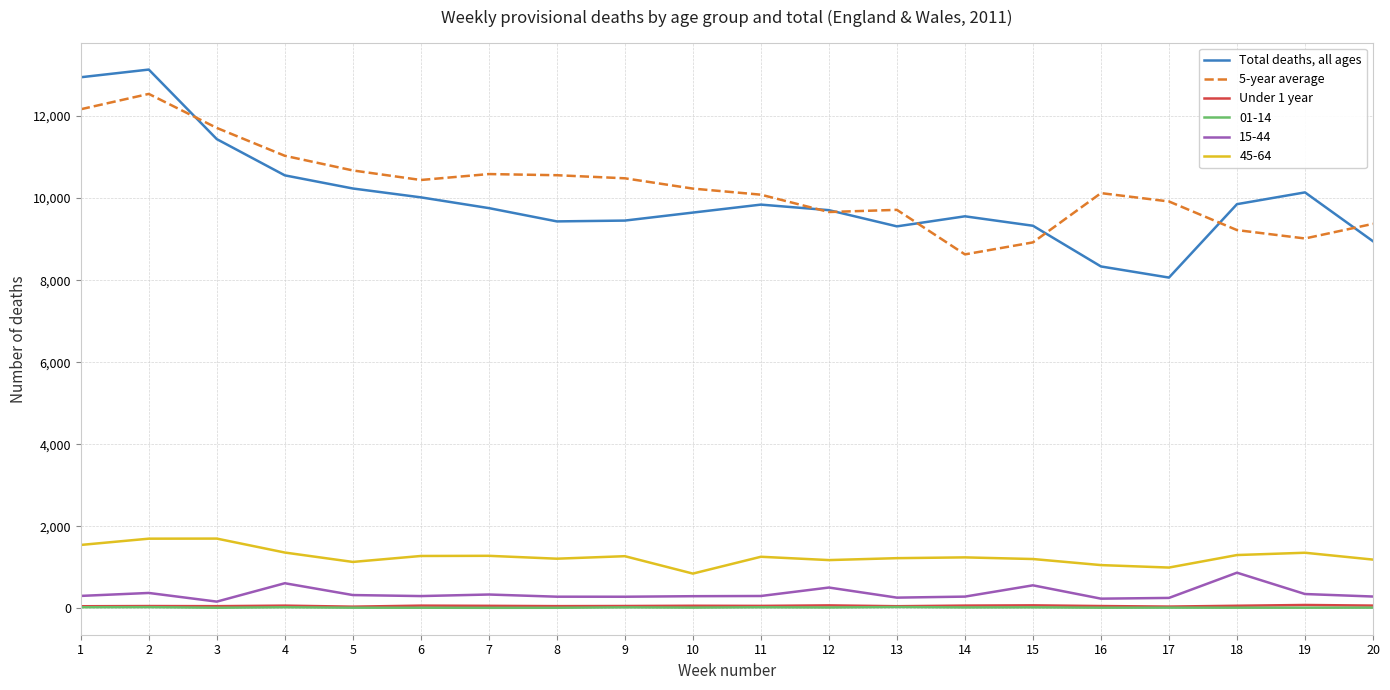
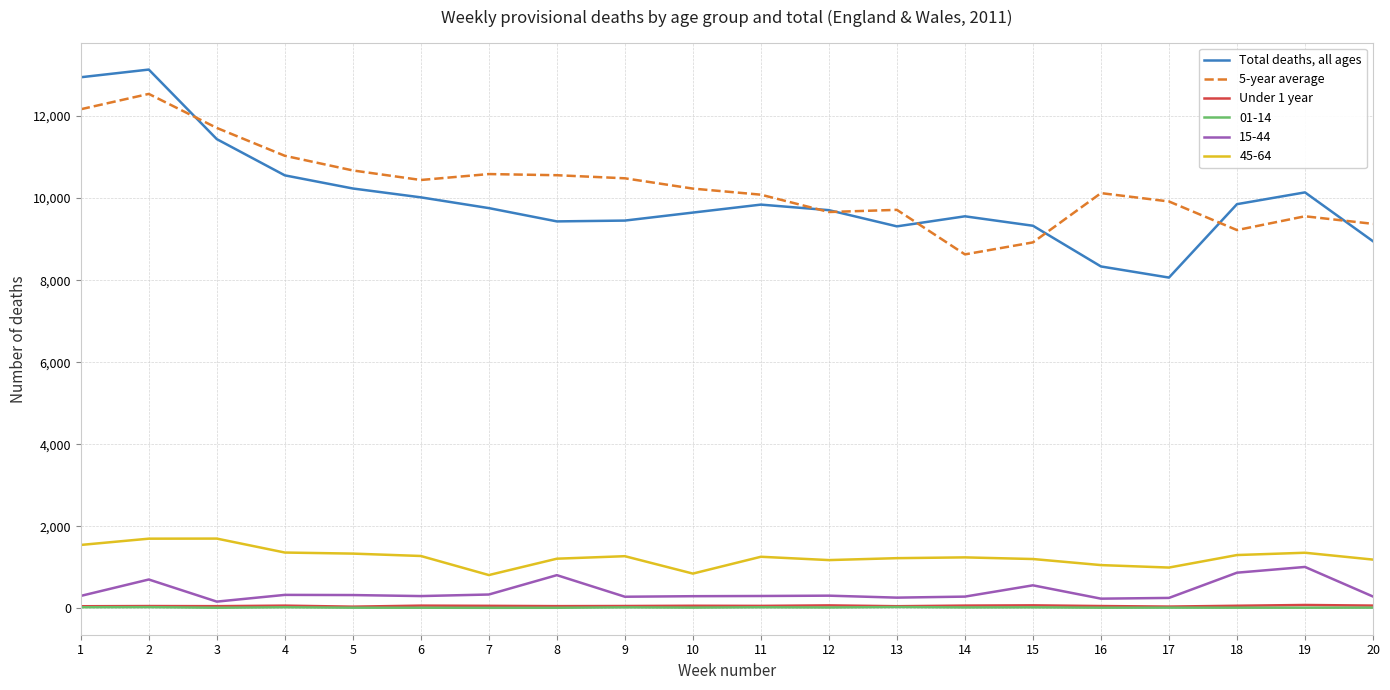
  {
    "Total deaths, all ages": {
      "1": "12,900",
      "2": "13,100",
      "3": "11,400",
      "4": "10,600",
      "5": "10,200",
      "6": "10,000",
      "7": "9,800",
      "8": "9,400",
      "9": "9,500",
      "10": "9,600",
      "11": "9,800",
      "13": "9,300",
      "14": "9,600",
      "15": "9,300",
      "16": "8,300",
      "17": "8,100",
      "18": "9,900",
      "19": "10,100",
      "20": "8,900"
    },
    "5-year average": {
      "1": "12,200",
      "2": "12,500",
      "3": "11,700",
      "4": "11,000",
      "5": "10,700",
      "6": "10,400",
      "7": "10,600",
      "8": "10,600",
      "9": "10,500",
      "10": "10,200",
      "11": "10,100",
      "13": "9,700",
      "14": "8,600",
      "15": "8,900",
      "16": "10,100",
      "17": "9,900",
      "18": "9,200",
-     "19": "9,000",
+     "19": "9,600",
      "20": "9,400"
    },
    "Under 1 year": {
      "19": "100"
    },
    "01-14": {
      "19": "0"
    },
    "15-44": {
      "1": "300",
-     "2": "400",
+     "2": "700",
      "3": "200",
-     "4": "600",
+     "4": "300",
      "5": "300",
      "6": "300",
      "7": "300",
-     "8": "300",
+     "8": "800",
      "9": "300",
      "10": "300",
      "11": "300",
-     "12": "500",
+     "12": "300",
      "13": "300",
      "14": "300",
      "15": "600",
      "16": "200",
      "17": "300",
      "18": "900",
-     "19": "400",
+     "19": "1,000",
      "20": "300"
    },
    "45-64": {
      "1": "1,500",
      "2": "1,700",
      "3": "1,700",
      "4": "1,400",
-     "5": "1,100",
+     "5": "1,300",
      "6": "1,300",
-     "7": "1,300",
+     "7": "800",
      "8": "1,200",
      "9": "1,300",
      "10": "900",
      "11": "1,300",
      "12": "1,200",
      "13": "1,200",
      "14": "1,200",
      "15": "1,200",
      "16": "1,100",
      "17": "1,000",
      "18": "1,300",
      "19": "1,400",
      "20": "1,200"
    }
  }
